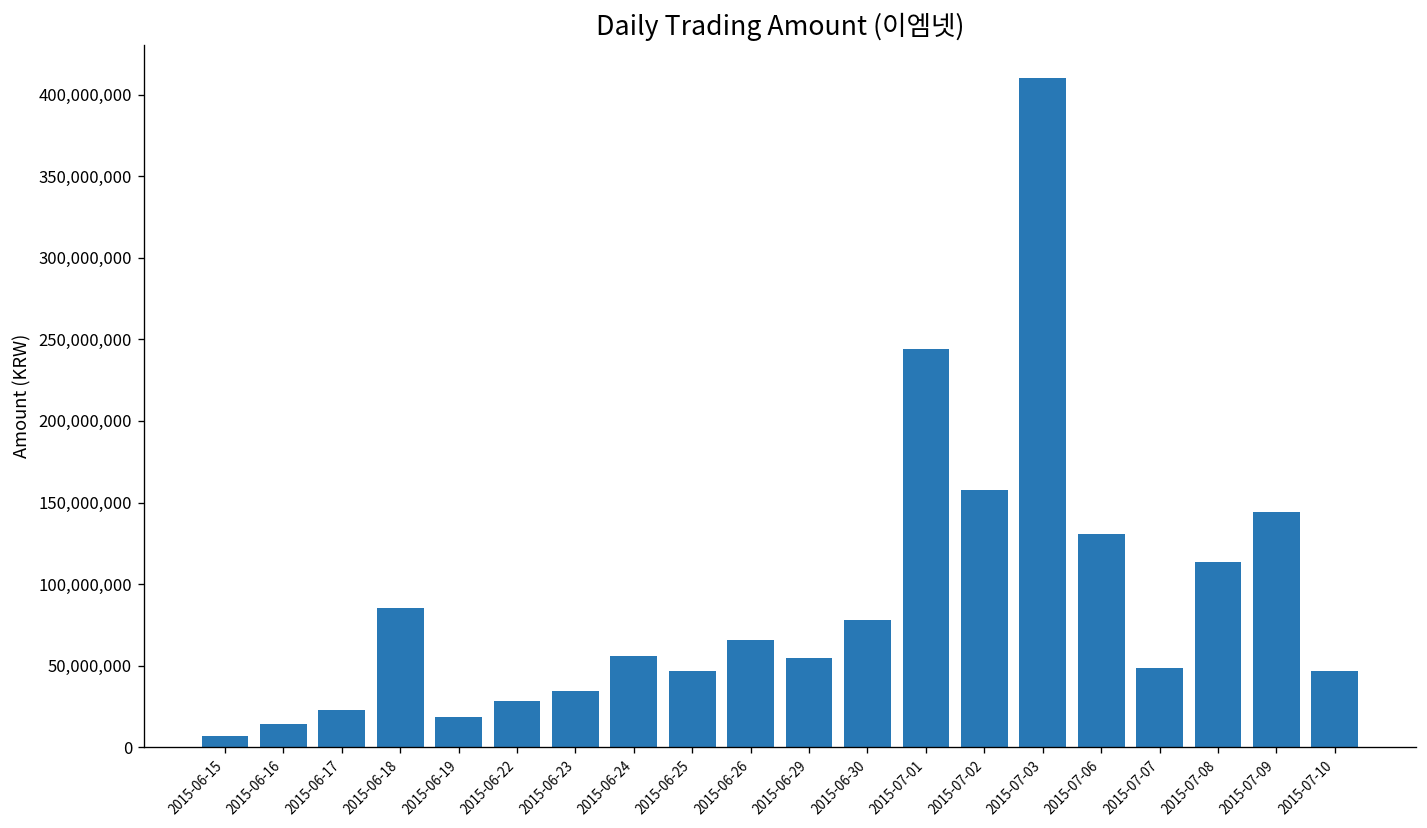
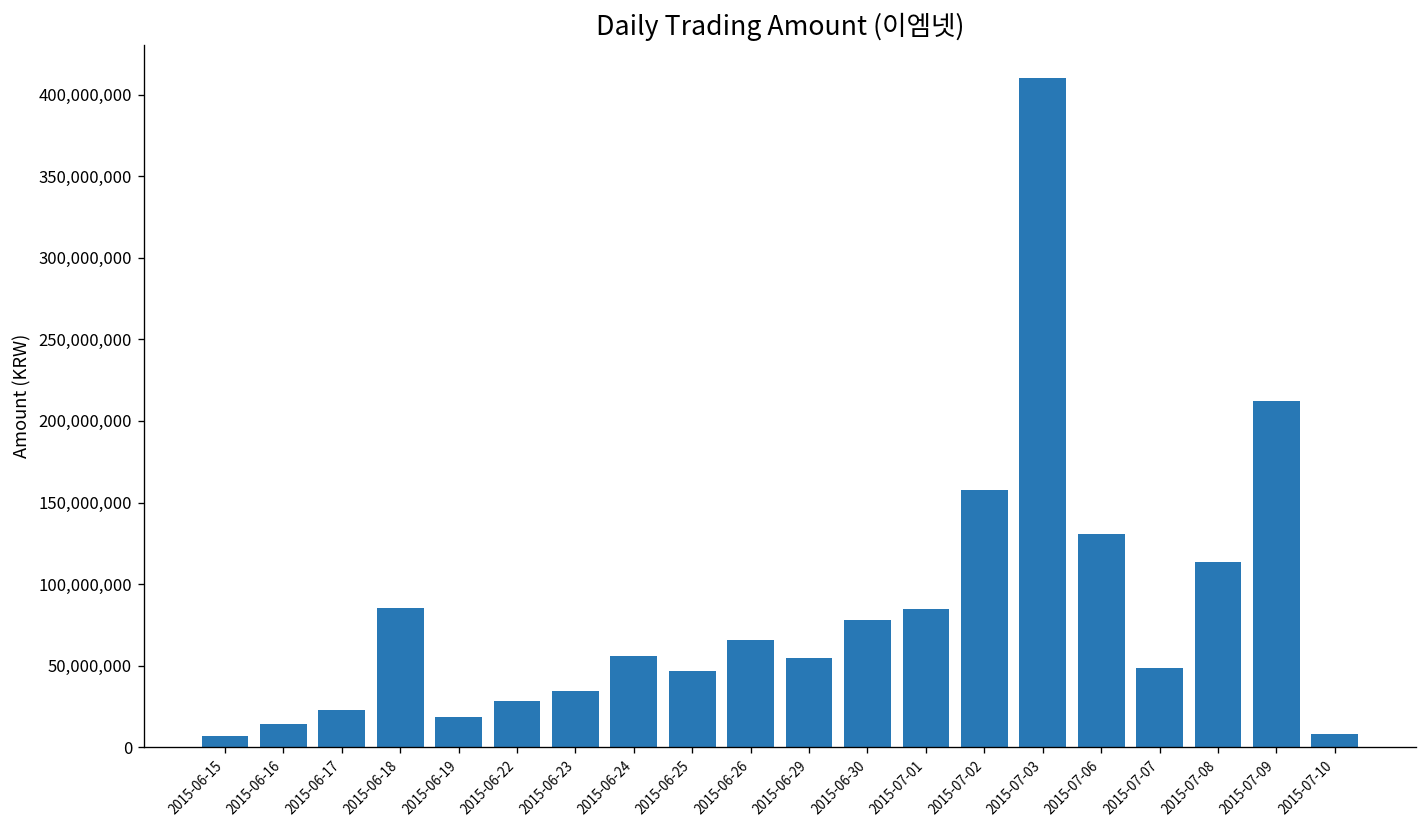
  {
    "2015-06-15": "7,000,000",
    "2015-06-16": "14,000,000",
    "2015-06-17": "23,000,000",
    "2015-06-18": "85,000,000",
    "2015-06-19": "19,000,000",
    "2015-06-22": "28,000,000",
    "2015-06-23": "34,000,000",
    "2015-06-24": "56,000,000",
    "2015-06-25": "46,000,000",
    "2015-06-26": "66,000,000",
    "2015-06-29": "55,000,000",
    "2015-06-30": "78,000,000",
-   "2015-07-01": "244,000,000",
+   "2015-07-01": "85,000,000",
    "2015-07-02": "158,000,000",
    "2015-07-03": "410,000,000",
    "2015-07-06": "131,000,000",
    "2015-07-07": "49,000,000",
    "2015-07-08": "114,000,000",
-   "2015-07-09": "144,000,000",
-   "2015-07-10": "47,000,000"
+   "2015-07-09": "212,000,000",
+   "2015-07-10": "8,000,000"
  }
